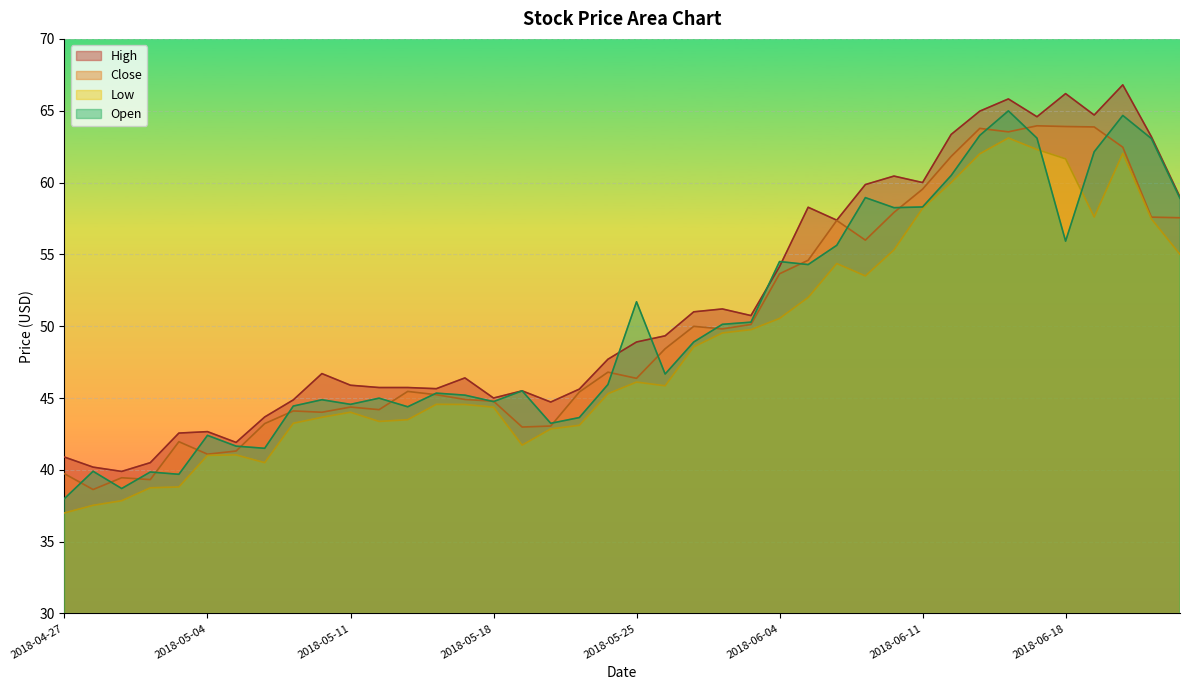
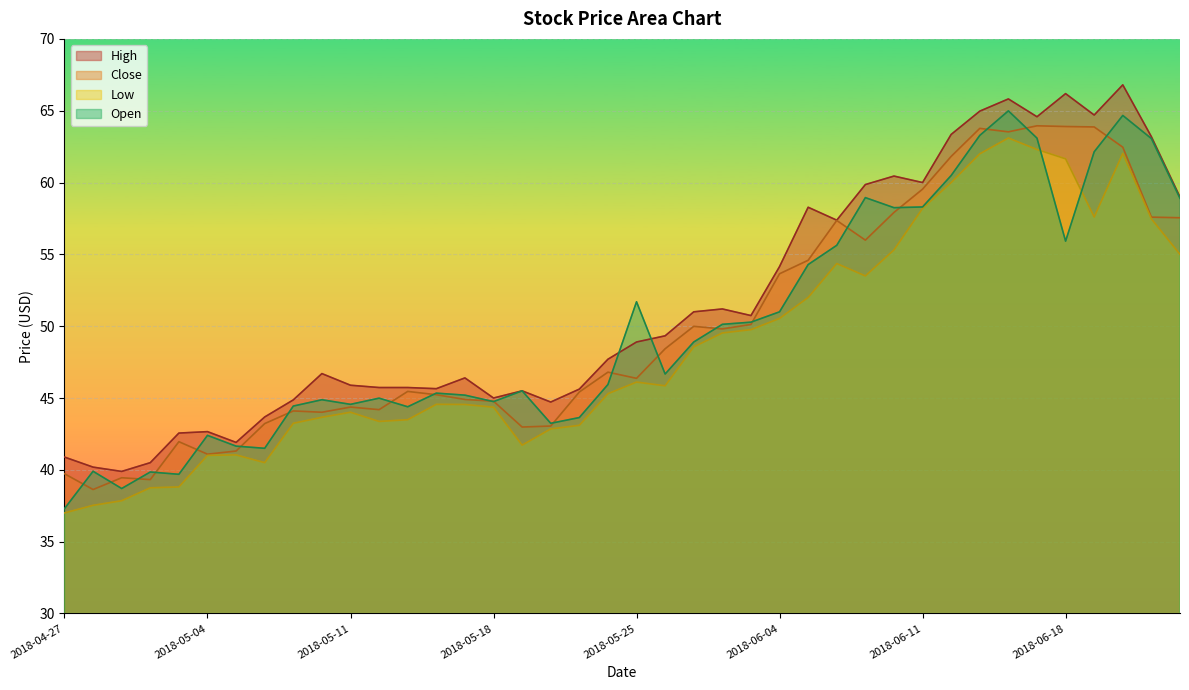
  {
    "Open": {
-     "2018-04-27": 38.0,
+     "2018-04-27": 37.3,
      "2018-05-04": 42.4,
      "2018-05-11": 44.6,
      "2018-05-25": 51.7,
-     "2018-06-04": 54.5,
+     "2018-06-04": 51.0,
      "2018-06-18": 55.9
    }
  }
